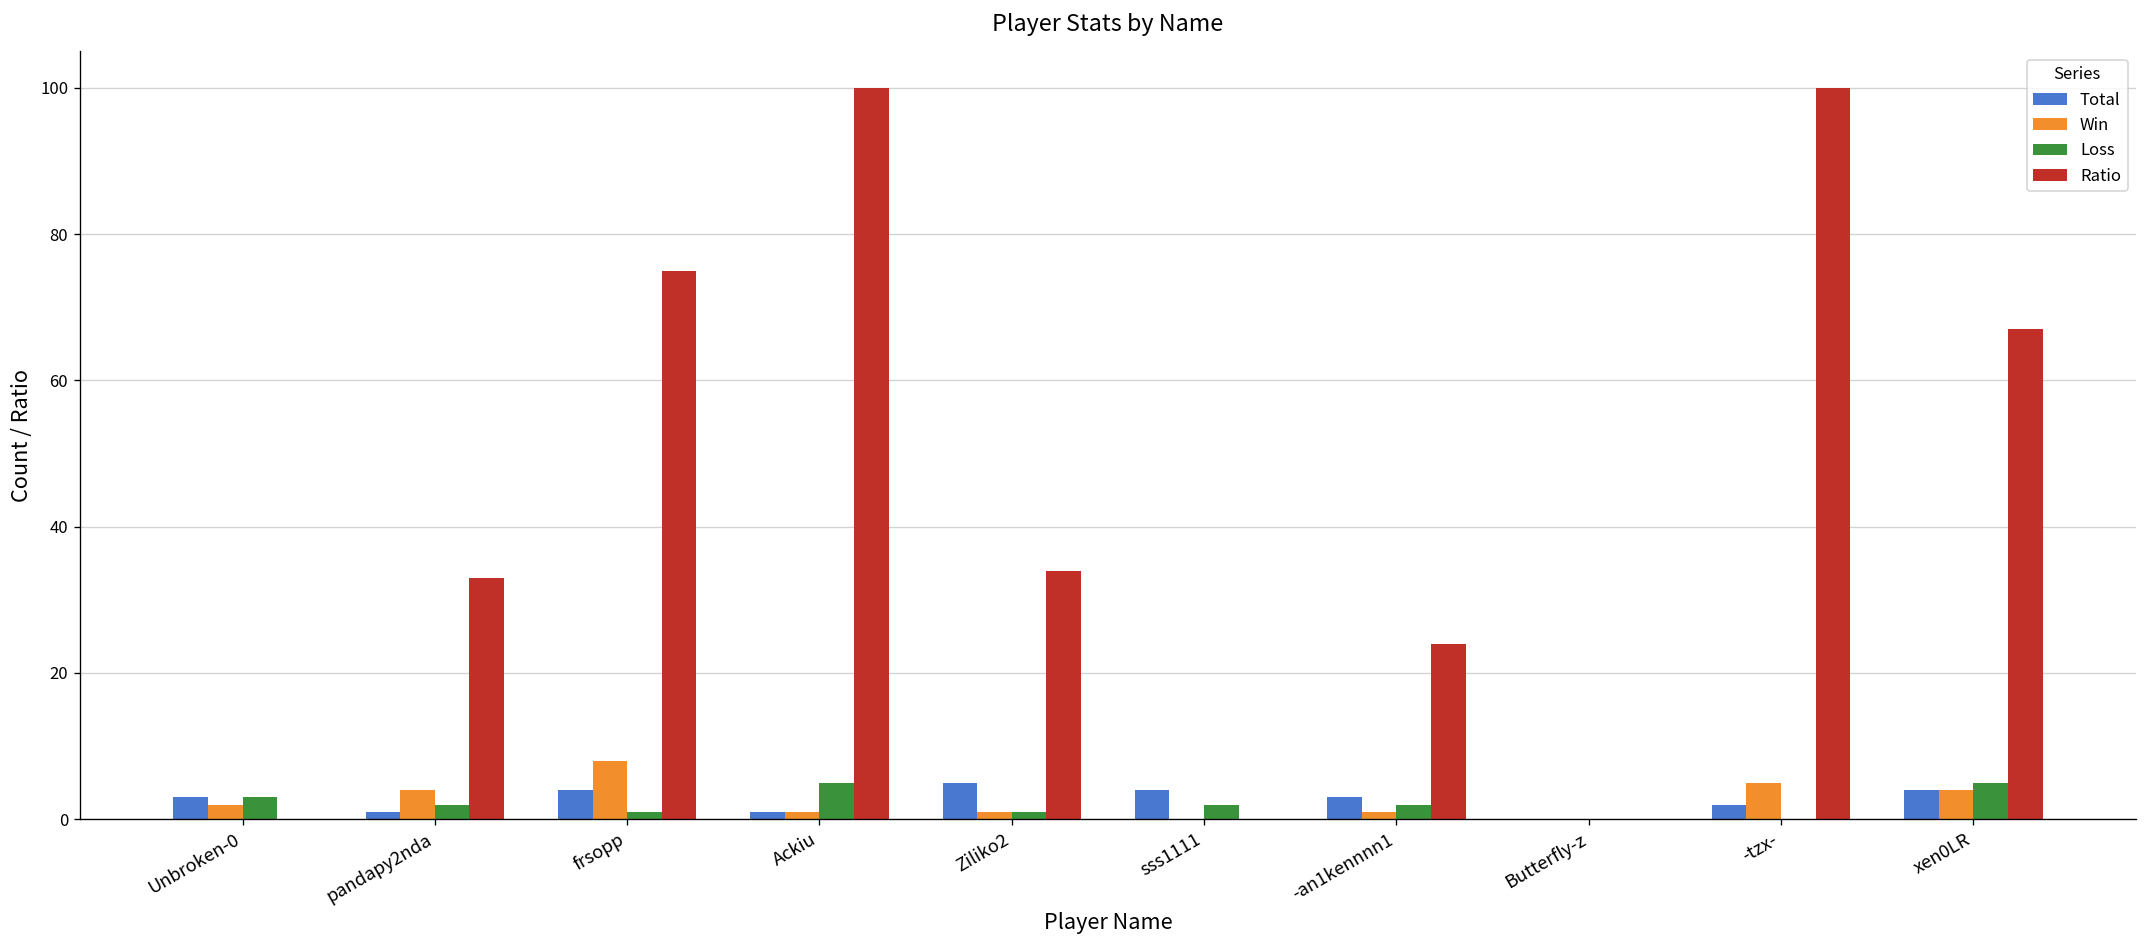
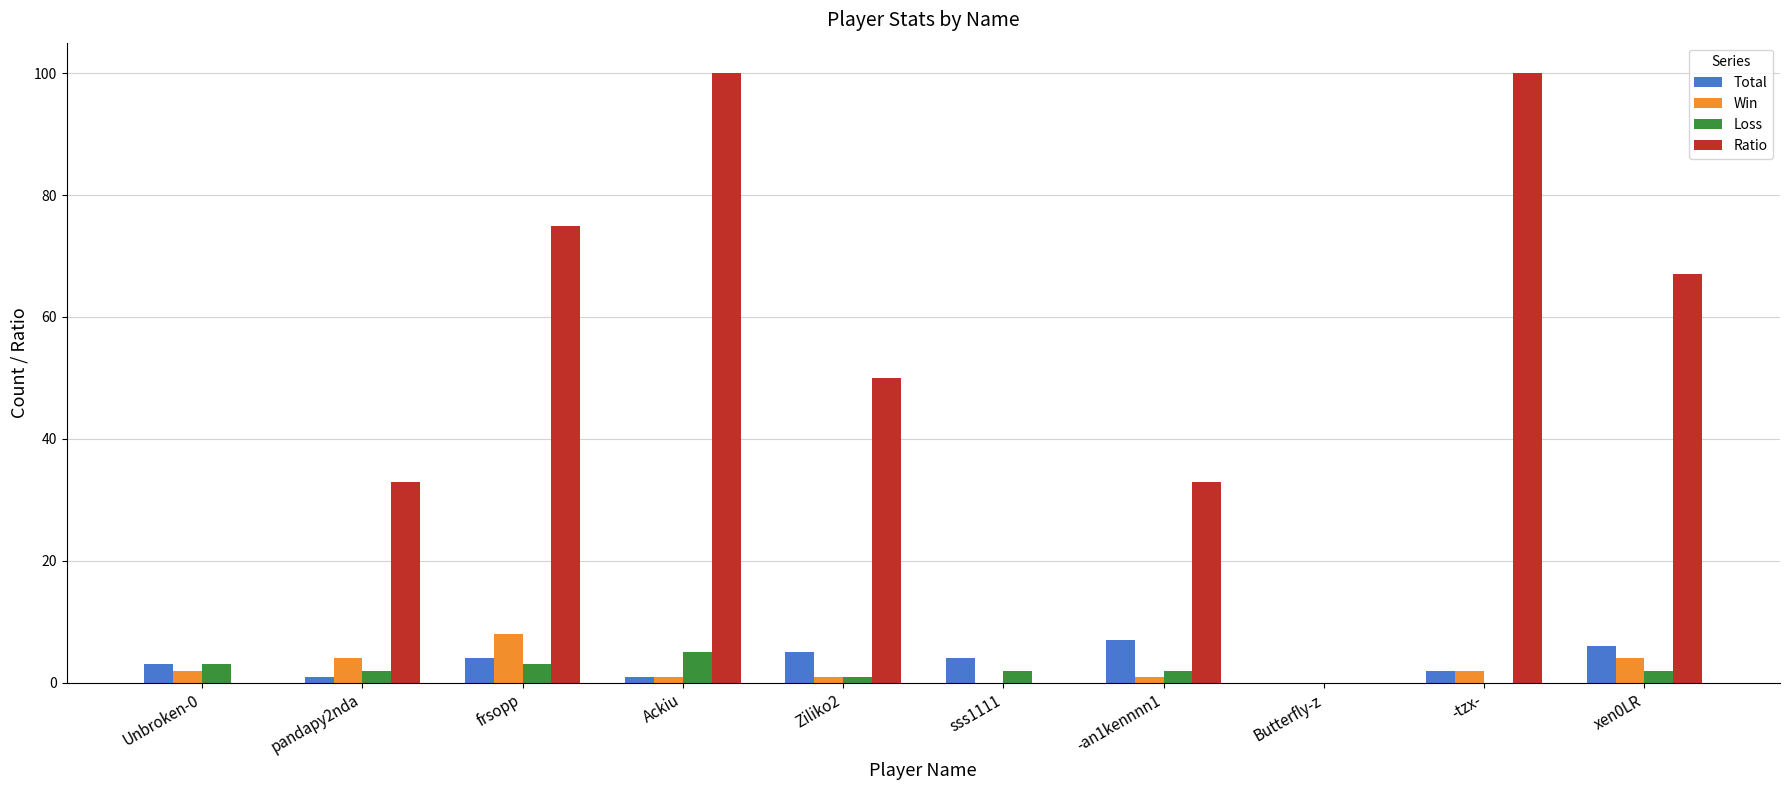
  {
    "Total": {
      "Unbroken-0": 3,
      "pandapy2nda": 1,
      "frsopp": 4,
      "Ackiu": 1,
      "Ziliko2": 5,
      "sss1111": 4,
-     "-an1kennnn1": 3,
+     "-an1kennnn1": 7,
      "Butterfly-z": 0,
      "-tzx-": 2,
-     "xen0LR": 4
+     "xen0LR": 6
    },
    "Win": {
      "Unbroken-0": 2,
      "pandapy2nda": 4,
      "frsopp": 8,
      "Ackiu": 1,
      "Ziliko2": 1,
      "sss1111": 0,
      "-an1kennnn1": 1,
      "Butterfly-z": 0,
-     "-tzx-": 5,
+     "-tzx-": 2,
      "xen0LR": 4
    },
    "Loss": {
      "Unbroken-0": 3,
      "pandapy2nda": 2,
-     "frsopp": 1,
+     "frsopp": 3,
      "Ackiu": 5,
      "Ziliko2": 1,
      "sss1111": 2,
      "-an1kennnn1": 2,
      "Butterfly-z": 0,
      "-tzx-": 0,
-     "xen0LR": 5
+     "xen0LR": 2
    },
    "Ratio": {
      "Unbroken-0": 0,
      "pandapy2nda": 33,
      "frsopp": 75,
      "Ackiu": 100,
-     "Ziliko2": 34,
+     "Ziliko2": 50,
      "sss1111": 0,
-     "-an1kennnn1": 24,
+     "-an1kennnn1": 33,
      "Butterfly-z": 0,
      "-tzx-": 100,
      "xen0LR": 67
    }
  }
